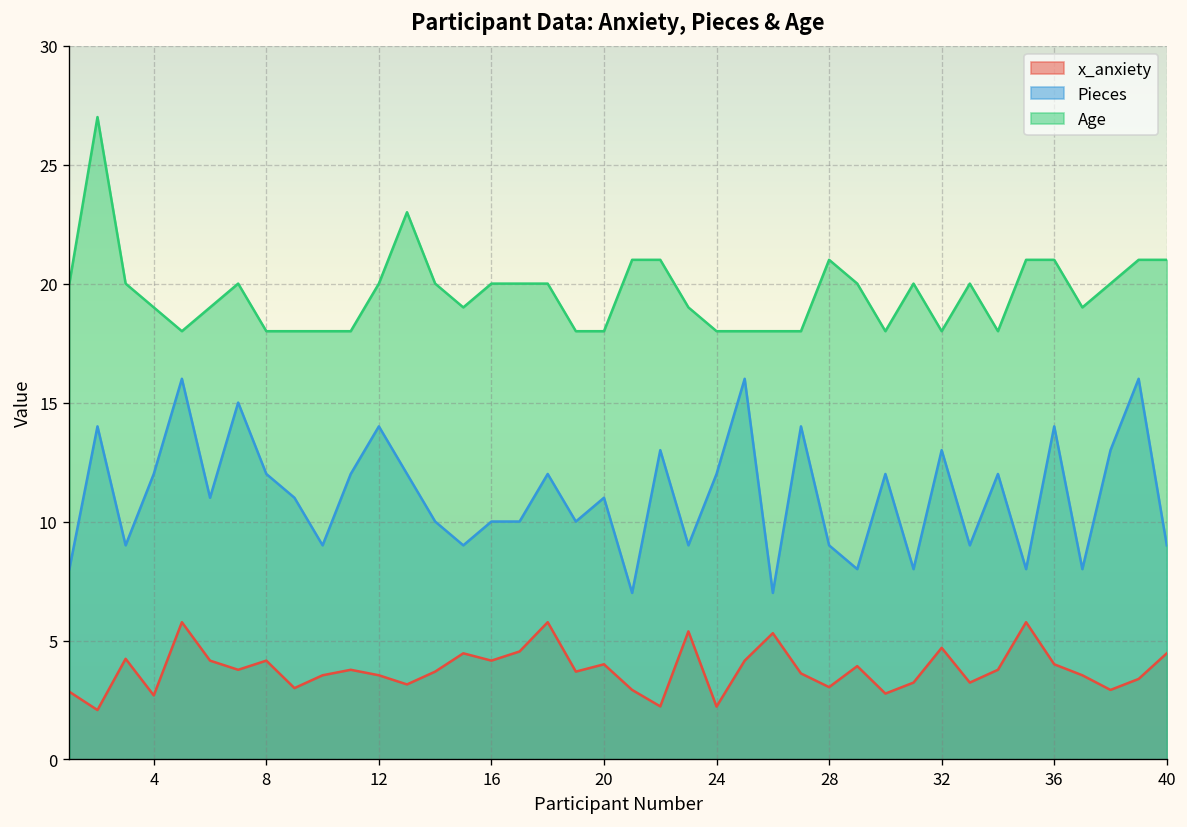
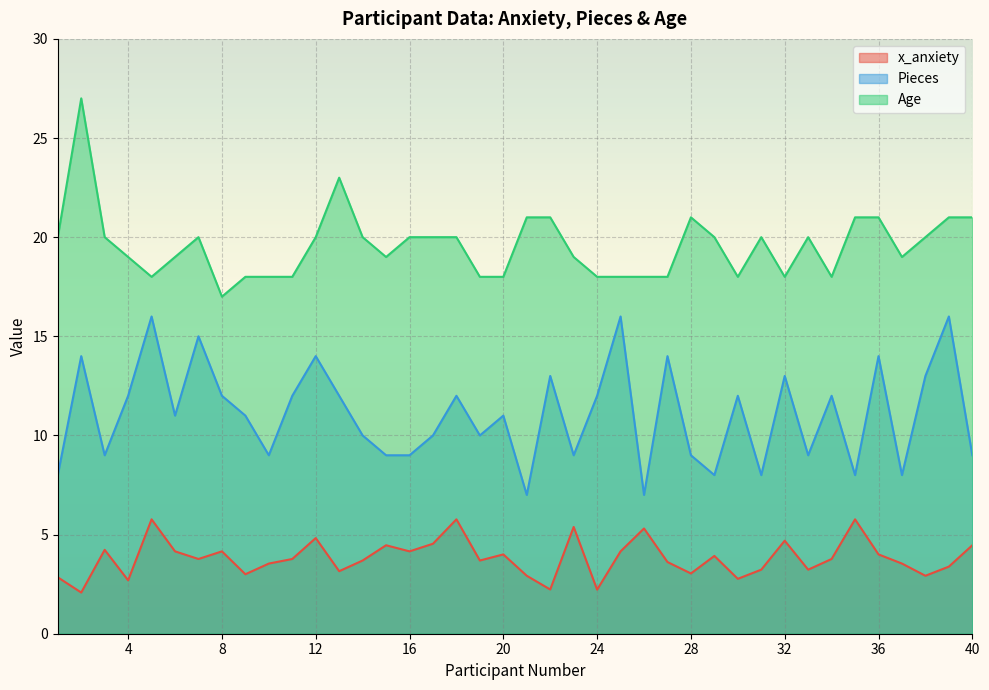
  {
    "x_anxiety": {
      "4": 2.7,
      "8": 4.2,
-     "12": 3.5,
+     "12": 4.8,
      "16": 4.2,
      "20": 4.0,
      "24": 2.2,
      "28": 3.0,
      "32": 4.7,
      "36": 4.0,
      "40": 4.5
    },
    "Pieces": {
      "4": 12,
      "8": 12,
      "12": 14,
-     "16": 10,
+     "16": 9,
      "20": 11,
      "24": 12,
      "28": 9,
      "32": 13,
      "36": 14,
      "40": 9
    },
    "Age": {
      "4": 19,
-     "8": 18,
+     "8": 17,
      "12": 20,
      "16": 20,
      "20": 18,
      "24": 18,
      "28": 21,
      "32": 18,
      "36": 21,
      "40": 21
    }
  }
